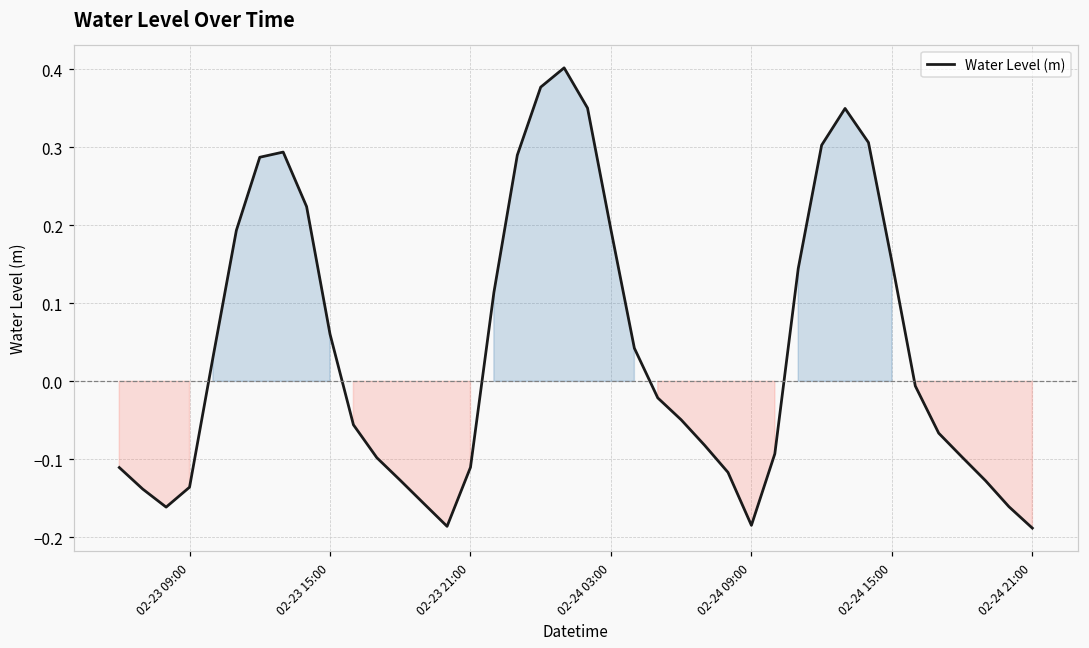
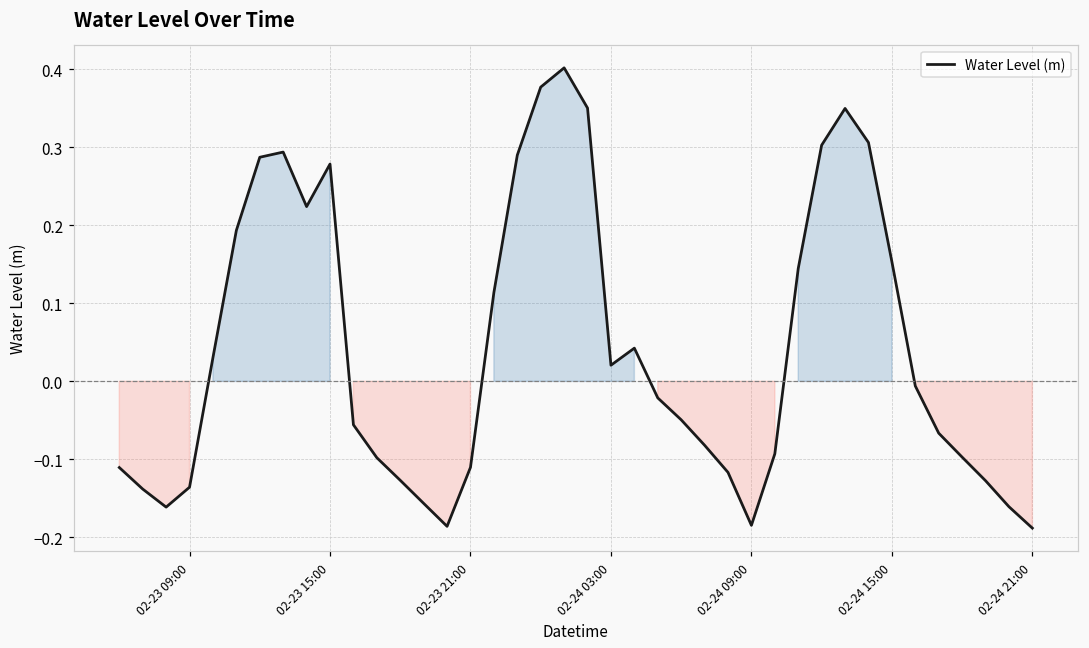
  {
    "02-23 09:00": -0.14,
-   "02-23 15:00": 0.06,
+   "02-23 15:00": 0.28,
    "02-23 21:00": -0.11,
-   "02-24 03:00": 0.19,
+   "02-24 03:00": 0.02,
    "02-24 09:00": -0.18,
    "02-24 15:00": 0.15,
    "02-24 21:00": -0.19
  }
